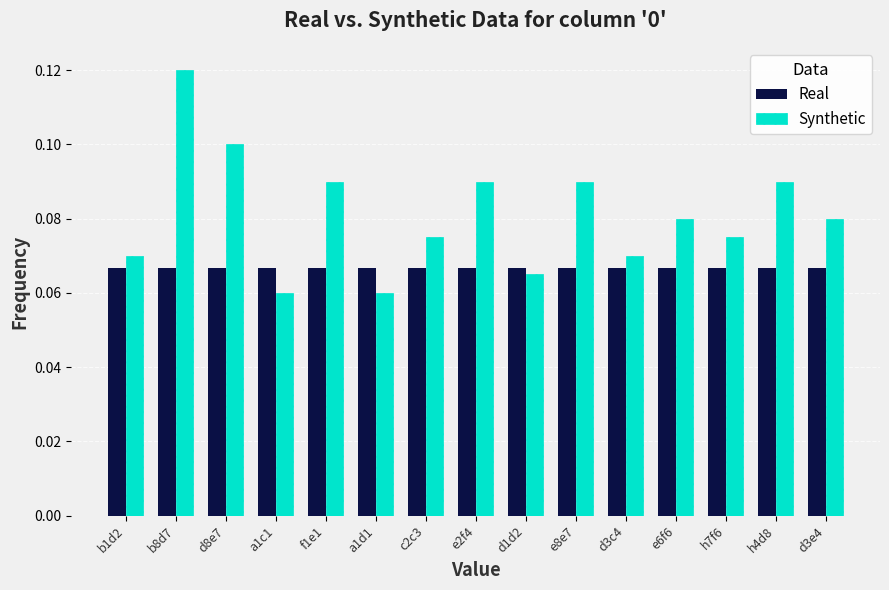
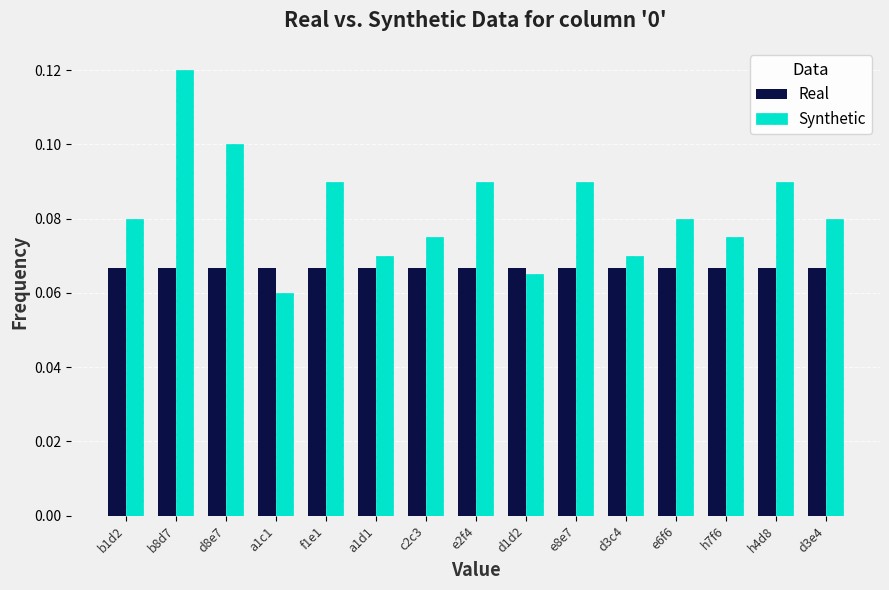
  {
    "Real": {
      "b1d2": 0.067,
      "b8d7": 0.067,
      "d8e7": 0.067,
      "a1c1": 0.067,
      "f1e1": 0.067,
      "a1d1": 0.067,
      "c2c3": 0.067,
      "e2f4": 0.067,
      "d1d2": 0.067,
      "e8e7": 0.067,
      "d3c4": 0.067,
      "e6f6": 0.067,
      "h7f6": 0.067,
      "h4d8": 0.067,
      "d3e4": 0.067
    },
    "Synthetic": {
-     "b1d2": 0.07,
+     "b1d2": 0.08,
      "b8d7": 0.12,
      "d8e7": 0.10,
      "a1c1": 0.06,
      "f1e1": 0.09,
-     "a1d1": 0.06,
+     "a1d1": 0.07,
      "c2c3": 0.075,
      "e2f4": 0.09,
      "d1d2": 0.065,
      "e8e7": 0.09,
      "d3c4": 0.07,
      "e6f6": 0.08,
      "h7f6": 0.075,
      "h4d8": 0.09,
      "d3e4": 0.08
    }
  }
